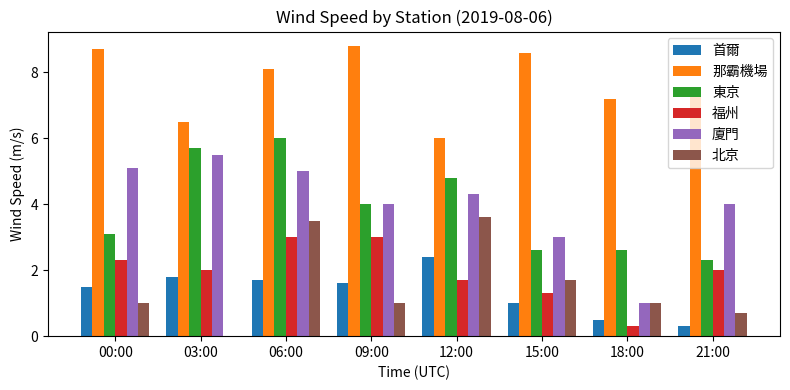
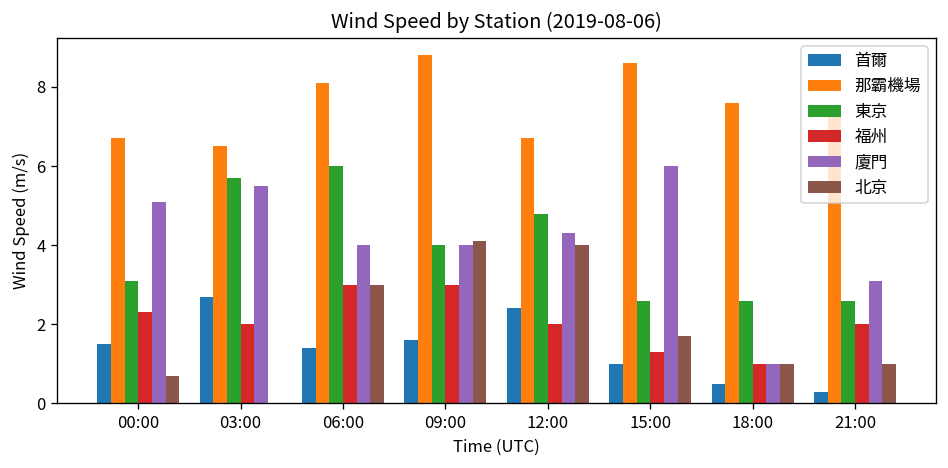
  {
    "首爾": {
      "00:00": 1.5,
-     "03:00": 1.8,
-     "06:00": 1.7,
+     "03:00": 2.7,
+     "06:00": 1.4,
      "09:00": 1.6,
      "12:00": 2.4,
      "15:00": 1.0,
      "18:00": 0.5,
      "21:00": 0.3
    },
    "那霸機場": {
-     "00:00": 8.7,
+     "00:00": 6.7,
      "03:00": 6.5,
      "06:00": 8.1,
      "09:00": 8.8,
-     "12:00": 6.0,
+     "12:00": 6.7,
      "15:00": 8.6,
-     "18:00": 7.2
+     "18:00": 7.6
    },
    "東京": {
      "00:00": 3.1,
      "03:00": 5.7,
      "06:00": 6.0,
      "09:00": 4.0,
      "12:00": 4.8,
      "15:00": 2.6,
      "18:00": 2.6,
-     "21:00": 2.3
+     "21:00": 2.6
    },
    "福州": {
      "00:00": 2.3,
      "03:00": 2.0,
      "06:00": 3.0,
      "09:00": 3.0,
-     "12:00": 1.7,
+     "12:00": 2.0,
      "15:00": 1.3,
-     "18:00": 0.3,
+     "18:00": 1.0,
      "21:00": 2.0
    },
    "廈門": {
      "00:00": 5.1,
      "03:00": 5.5,
-     "06:00": 5,
+     "06:00": 4,
      "09:00": 4.0,
      "12:00": 4.3,
-     "15:00": 3,
+     "15:00": 6,
      "18:00": 1.0,
-     "21:00": 4.0
+     "21:00": 3.1
    },
    "北京": {
-     "00:00": 1.0,
+     "00:00": 0.7,
      "03:00": 0.0,
-     "06:00": 3.5,
-     "09:00": 1.0,
-     "12:00": 3.6,
+     "06:00": 3.0,
+     "09:00": 4.1,
+     "12:00": 4.0,
      "15:00": 1.7,
      "18:00": 1.0,
-     "21:00": 0.7
+     "21:00": 1.0
    }
  }
